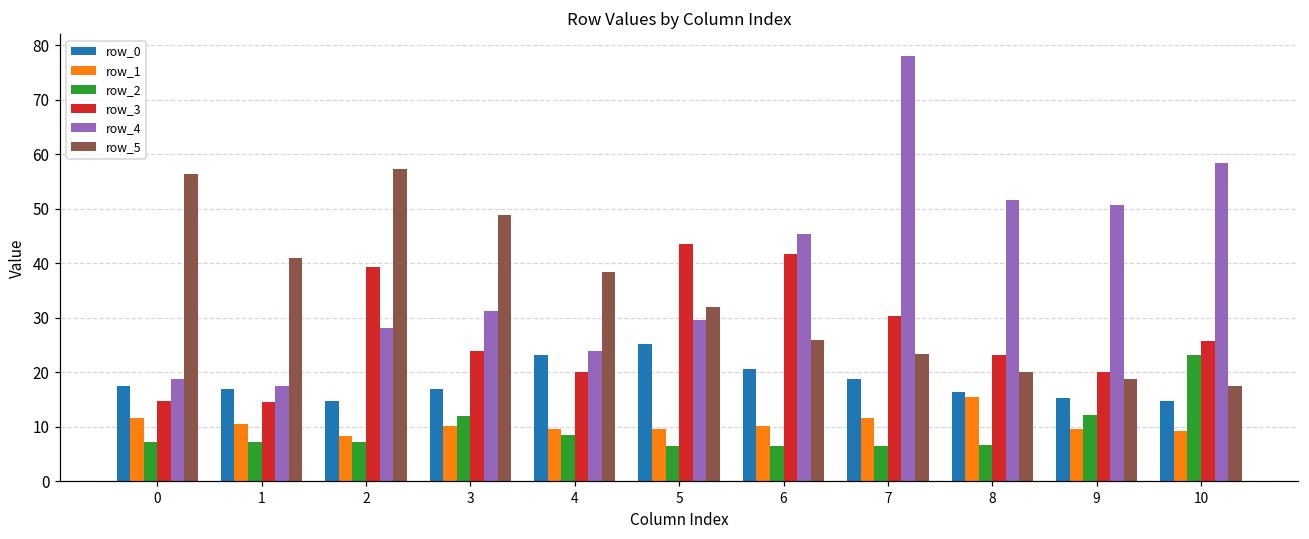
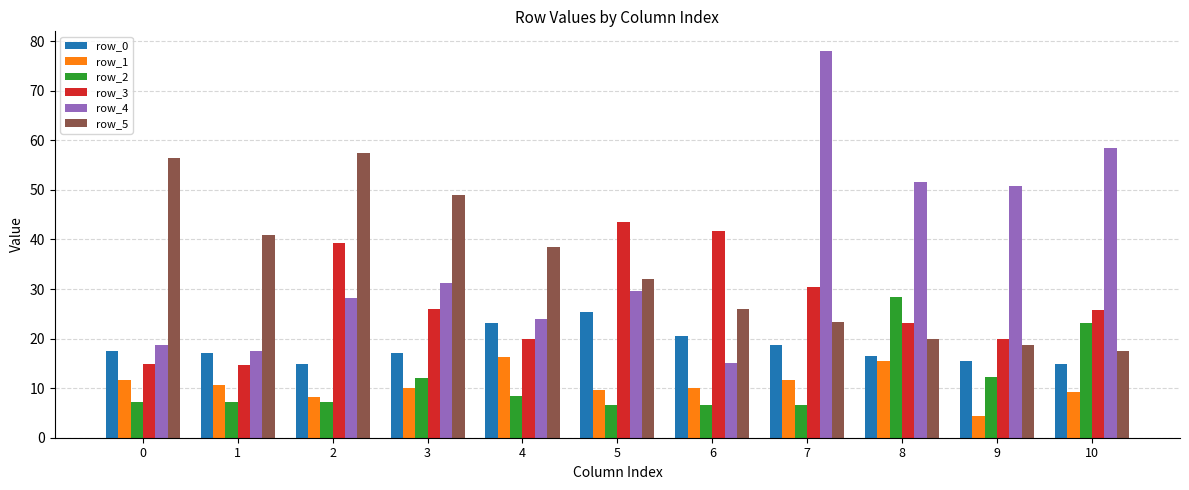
  {
    "row_0": {
      "0": 18,
      "1": 17,
      "2": 15,
      "3": 17,
      "4": 23,
      "5": 25,
      "6": 21,
      "7": 19,
      "8": 17,
      "9": 15,
      "10": 15
    },
    "row_1": {
      "0": 12,
      "1": 11,
      "2": 8,
      "3": 10,
-     "4": 10,
+     "4": 16,
      "5": 10,
      "6": 10,
      "7": 12,
      "8": 15,
-     "9": 10,
+     "9": 4,
      "10": 9
    },
    "row_2": {
      "0": 7,
      "1": 7,
      "2": 7,
      "3": 12,
      "4": 8,
      "5": 7,
      "6": 7,
      "7": 7,
-     "8": 7,
+     "8": 28,
      "9": 12,
      "10": 23
    },
    "row_3": {
      "0": 15,
      "1": 15,
      "2": 39,
-     "3": 24,
+     "3": 26,
      "4": 20,
      "5": 44,
      "6": 42,
      "7": 30,
      "8": 23,
      "9": 20,
      "10": 26
    },
    "row_4": {
      "0": 19,
      "1": 18,
      "2": 28,
      "3": 31,
      "4": 24,
      "5": 30,
-     "6": 45,
+     "6": 15,
      "7": 78,
      "8": 52,
      "9": 51,
      "10": 58
    },
    "row_5": {
      "0": 57,
      "1": 41,
      "2": 57,
      "3": 49,
      "4": 38,
      "5": 32,
      "6": 26,
      "7": 23,
      "8": 20,
      "9": 19,
      "10": 18
    }
  }
